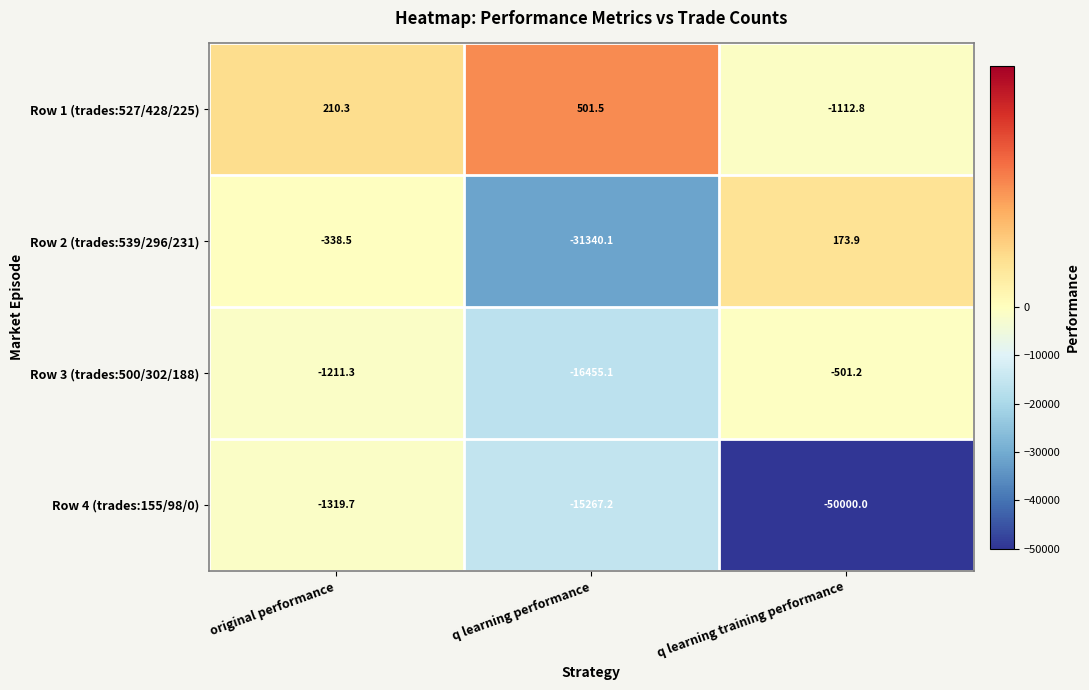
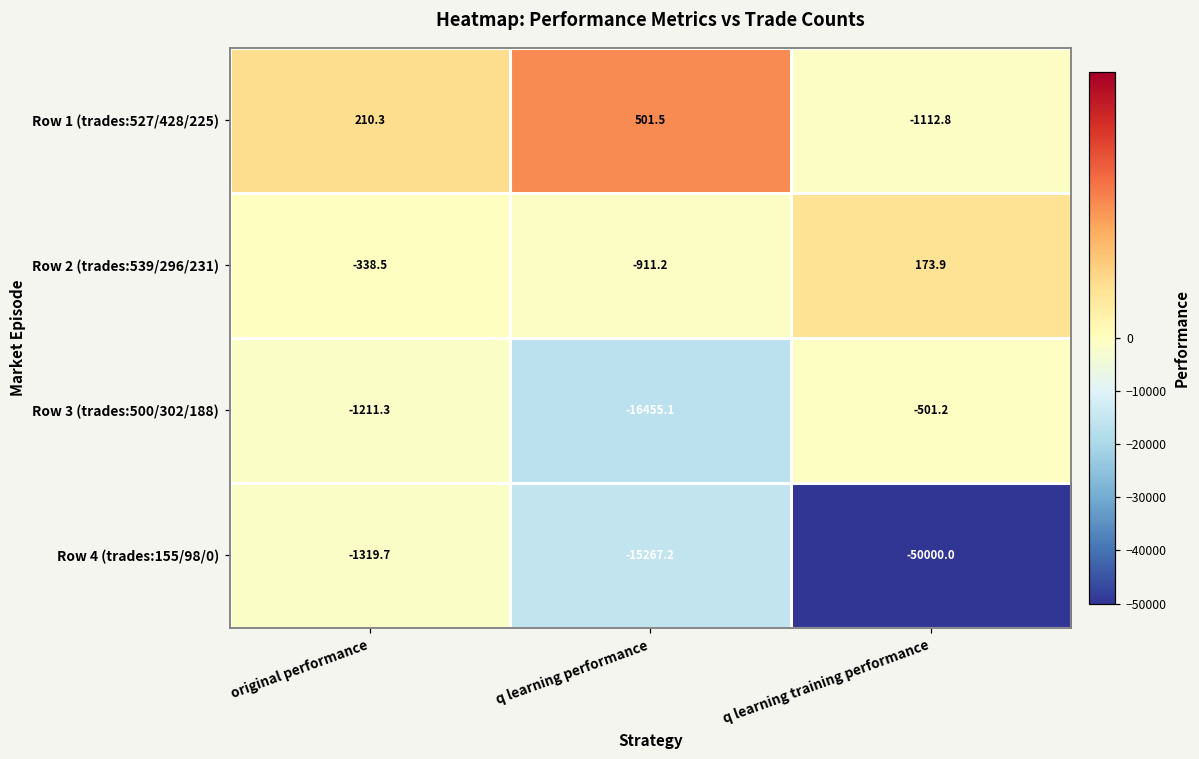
  {
    "Row 1 (trades:527/428/225)": {
      "original performance": 210.3,
      "q learning performance": 501.5,
      "q learning training performance": -1112.8
    },
    "Row 2 (trades:539/296/231)": {
      "original performance": -338.5,
-     "q learning performance": -31340.1,
+     "q learning performance": -911.2,
      "q learning training performance": 173.9
    },
    "Row 3 (trades:500/302/188)": {
      "original performance": -1211.3,
      "q learning performance": -16455.1,
      "q learning training performance": -501.2
    },
    "Row 4 (trades:155/98/0)": {
      "original performance": -1319.7,
      "q learning performance": -15267.2,
      "q learning training performance": -50000.0
    }
  }
